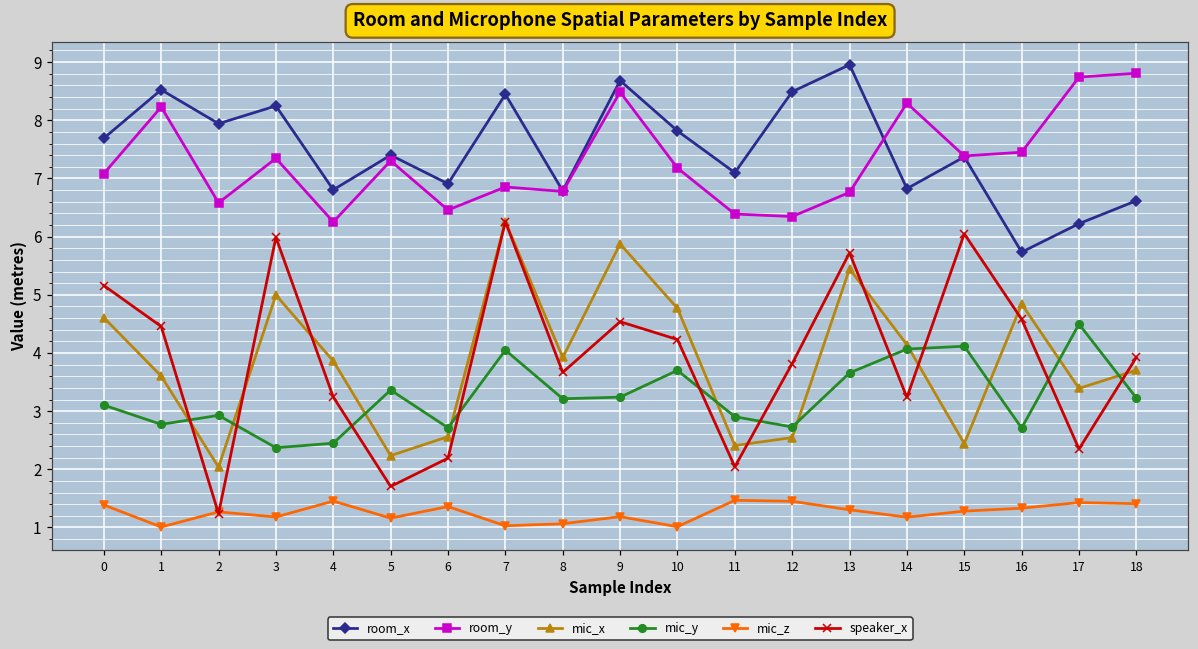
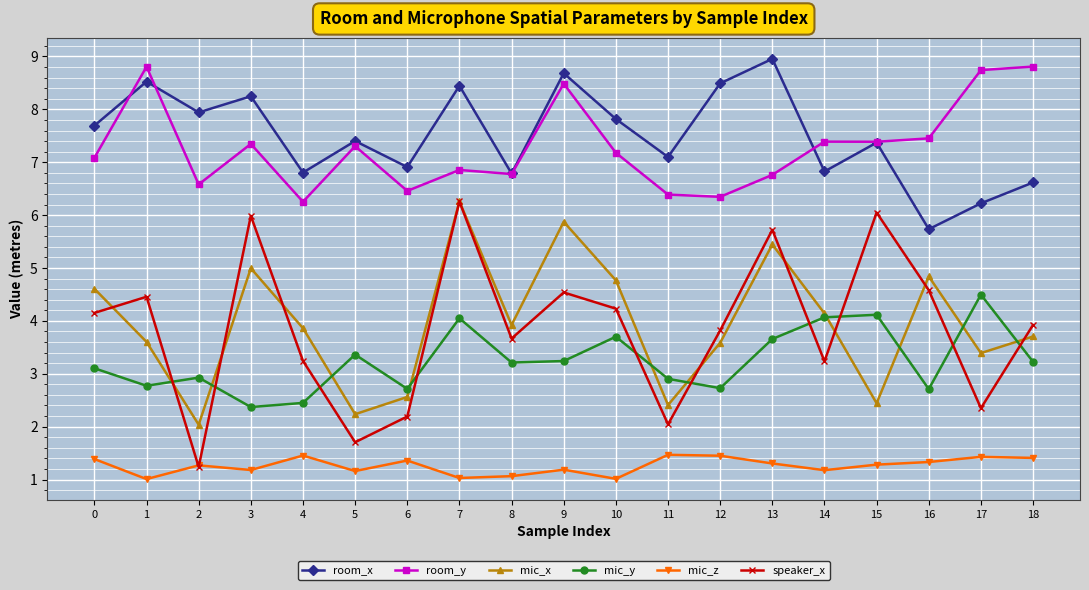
  {
    "room_x": {
      "0": 7.7,
      "1": 8.5,
      "2": 7.9,
      "3": 8.2,
      "4": 6.8,
      "5": 7.4,
      "6": 6.9,
      "7": 8.4,
      "9": 8.7,
      "10": 7.8,
      "11": 7.1,
      "12": 8.5,
      "13": 9.0,
      "14": 6.8,
      "16": 5.7,
      "17": 6.2,
      "18": 6.6
    },
    "room_y": {
      "0": 7.1,
-     "1": 8.2,
+     "1": 8.8,
      "2": 6.6,
      "3": 7.3,
      "4": 6.3,
      "5": 7.3,
      "6": 6.5,
      "7": 6.9,
      "9": 8.5,
      "10": 7.2,
      "11": 6.4,
      "12": 6.3,
      "13": 6.8,
-     "14": 8.3,
+     "14": 7.4,
      "16": 7.5,
      "17": 8.7,
      "18": 8.8
    },
    "mic_x": {
      "0": 4.6,
      "1": 3.6,
      "2": 2.0,
      "3": 5.0,
      "4": 3.9,
      "5": 2.2,
      "6": 2.6,
      "8": 3.9,
      "9": 5.9,
      "10": 4.8,
      "11": 2.4,
-     "12": 2.5,
+     "12": 3.6,
      "13": 5.4,
      "14": 4.1,
      "15": 2.4,
      "16": 4.8,
      "17": 3.4,
      "18": 3.7
    },
    "mic_y": {
      "0": 3.1,
      "1": 2.8,
      "2": 2.9,
      "3": 2.4,
      "4": 2.4,
      "5": 3.4,
      "6": 2.7,
      "7": 4.0,
      "8": 3.2,
      "9": 3.2,
      "10": 3.7,
      "11": 2.9,
      "12": 2.7,
      "13": 3.7,
      "14": 4.1,
      "15": 4.1,
      "16": 2.7,
      "17": 4.5,
      "18": 3.2
    },
    "mic_z": {
      "0": 1.4,
      "1": 1.0,
      "3": 1.2,
      "4": 1.5,
      "5": 1.2,
      "6": 1.4,
      "7": 1.0,
      "8": 1.1,
      "9": 1.2,
      "10": 1.0,
      "11": 1.5,
      "12": 1.5,
      "13": 1.3,
      "14": 1.2,
      "15": 1.3,
      "16": 1.3,
      "17": 1.4,
      "18": 1.4
    },
    "speaker_x": {
-     "0": 5.2,
+     "0": 4.2,
      "1": 4.5,
      "3": 6.0,
      "4": 3.2,
      "5": 1.7,
      "6": 2.2,
      "8": 3.7,
      "9": 4.5,
      "10": 4.2,
      "11": 2.0,
      "12": 3.8,
      "13": 5.7,
      "14": 3.2,
      "15": 6.0,
      "16": 4.6,
      "17": 2.3,
      "18": 3.9
    }
  }
